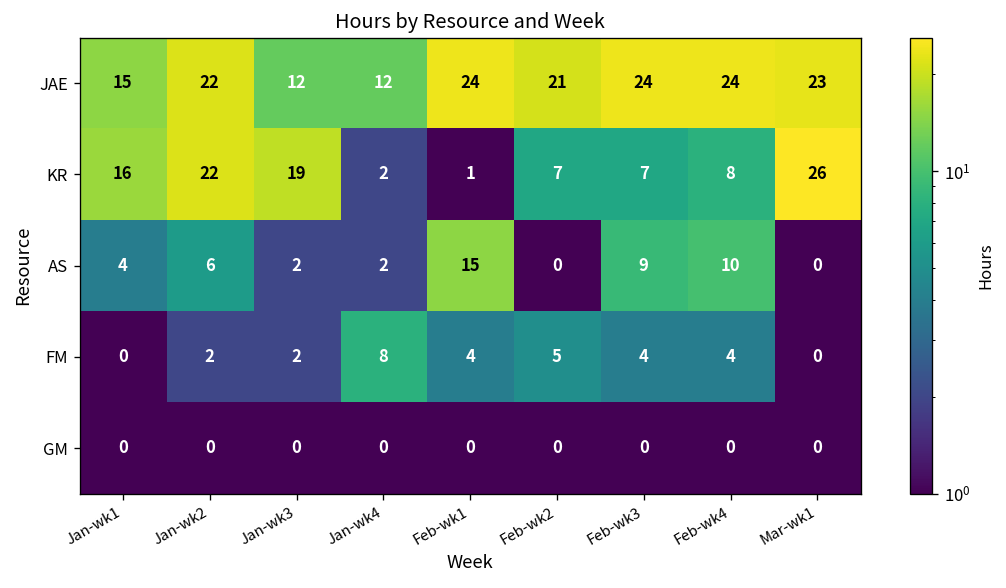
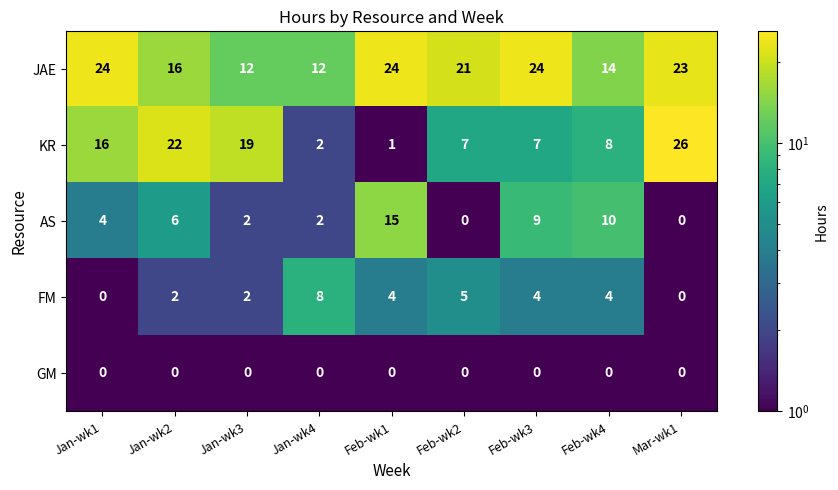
  {
    "JAE": {
-     "Jan-wk1": 15,
-     "Jan-wk2": 22,
+     "Jan-wk1": 24,
+     "Jan-wk2": 16,
      "Jan-wk3": 12,
      "Jan-wk4": 12,
      "Feb-wk1": 24,
      "Feb-wk2": 21,
      "Feb-wk3": 24,
-     "Feb-wk4": 24,
+     "Feb-wk4": 14,
      "Mar-wk1": 23
    },
    "KR": {
      "Jan-wk1": 16,
      "Jan-wk2": 22,
      "Jan-wk3": 19,
      "Jan-wk4": 2,
      "Feb-wk1": 1,
      "Feb-wk2": 7,
      "Feb-wk3": 7,
      "Feb-wk4": 8,
      "Mar-wk1": 26
    },
    "AS": {
      "Jan-wk1": 4,
      "Jan-wk2": 6,
      "Jan-wk3": 2,
      "Jan-wk4": 2,
      "Feb-wk1": 15,
      "Feb-wk2": 0,
      "Feb-wk3": 9,
      "Feb-wk4": 10,
      "Mar-wk1": 0
    },
    "FM": {
      "Jan-wk1": 0,
      "Jan-wk2": 2,
      "Jan-wk3": 2,
      "Jan-wk4": 8,
      "Feb-wk1": 4,
      "Feb-wk2": 5,
      "Feb-wk3": 4,
      "Feb-wk4": 4,
      "Mar-wk1": 0
    },
    "GM": {
      "Jan-wk1": 0,
      "Jan-wk2": 0,
      "Jan-wk3": 0,
      "Jan-wk4": 0,
      "Feb-wk1": 0,
      "Feb-wk2": 0,
      "Feb-wk3": 0,
      "Feb-wk4": 0,
      "Mar-wk1": 0
    }
  }
